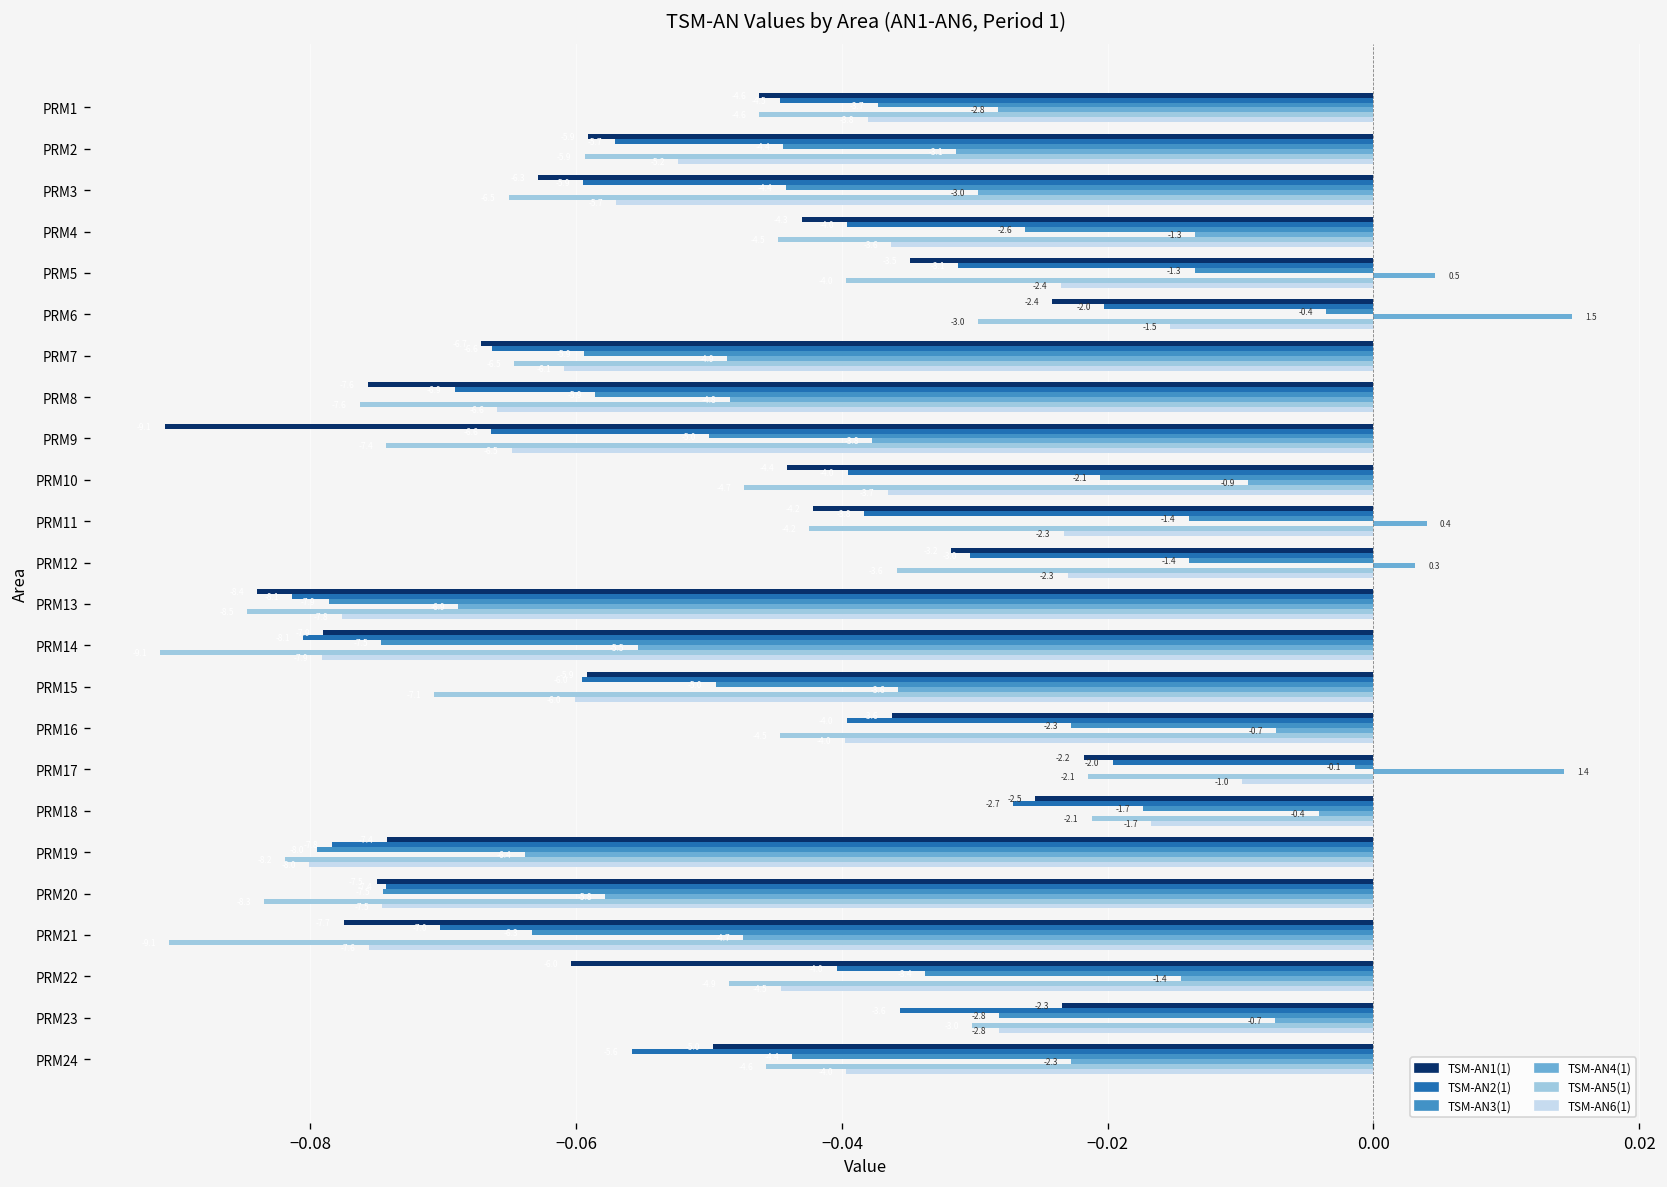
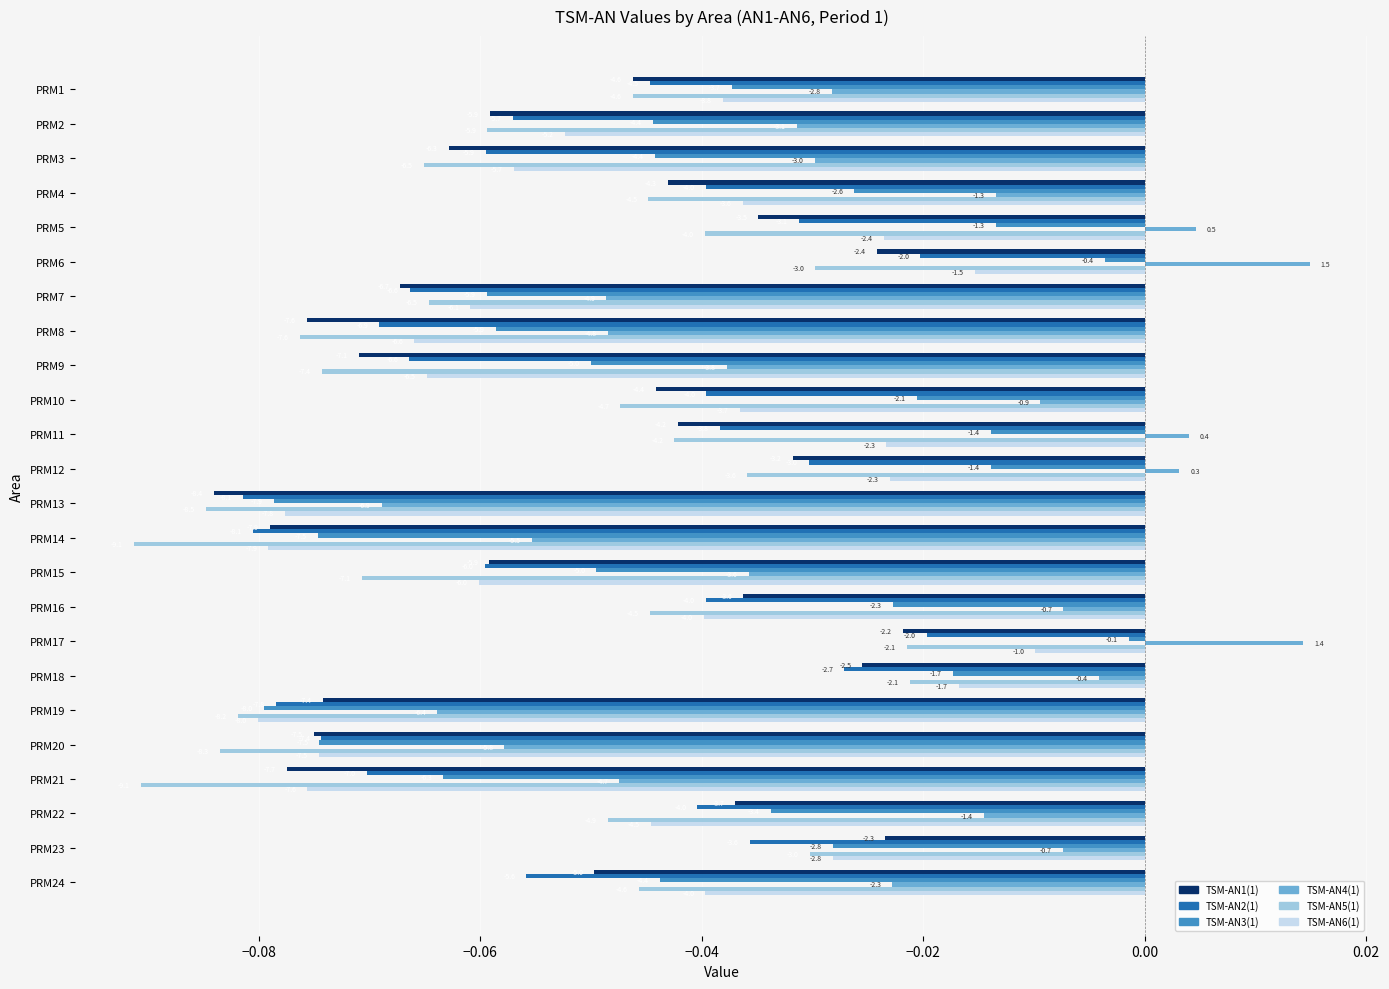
  {
    "TSM-AN1(1)": {
      "PRM1": -0.0462,
      "PRM2": -0.0591,
      "PRM3": -0.0629,
      "PRM4": -0.0430,
      "PRM5": -0.0349,
      "PRM7": -0.0672,
      "PRM8": -0.0757,
-     "PRM9": -0.0910,
+     "PRM9": -0.0710,
      "PRM10": -0.0441,
      "PRM11": -0.0422,
      "PRM12": -0.0318,
      "PRM13": -0.0840,
      "PRM14": -0.0790,
      "PRM15": -0.0592,
      "PRM16": -0.0363,
      "PRM18": -0.0255,
      "PRM19": -0.0742,
      "PRM20": -0.0750,
      "PRM21": -0.0775,
-     "PRM22": -0.0604,
+     "PRM22": -0.0370,
      "PRM24": -0.0497
    }
  }
